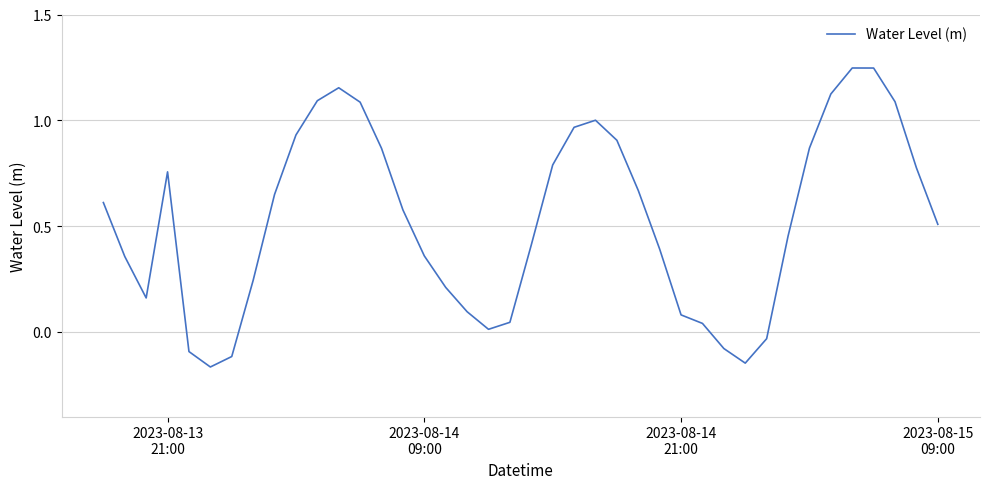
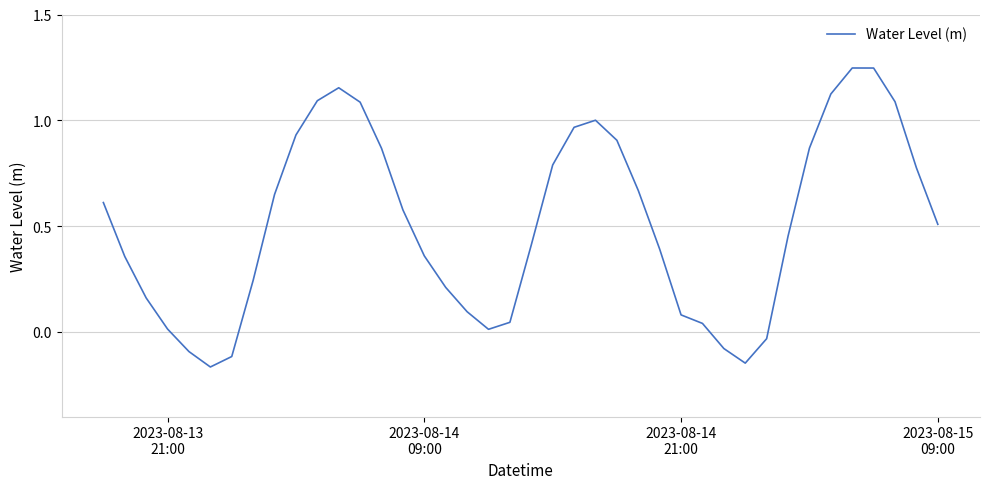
  {
-   "2023-08-13 21:00": 0.76,
+   "2023-08-13 21:00": 0.01,
    "2023-08-14 09:00": 0.36,
    "2023-08-14 21:00": 0.08,
    "2023-08-15 09:00": 0.51
  }
